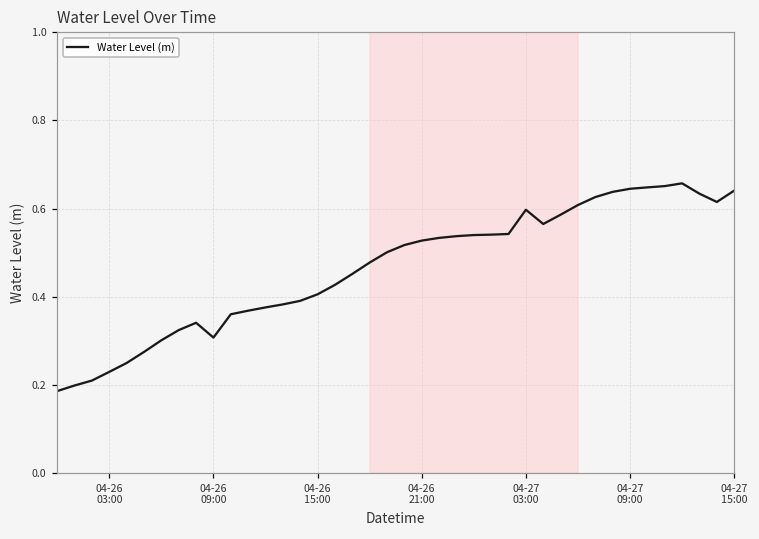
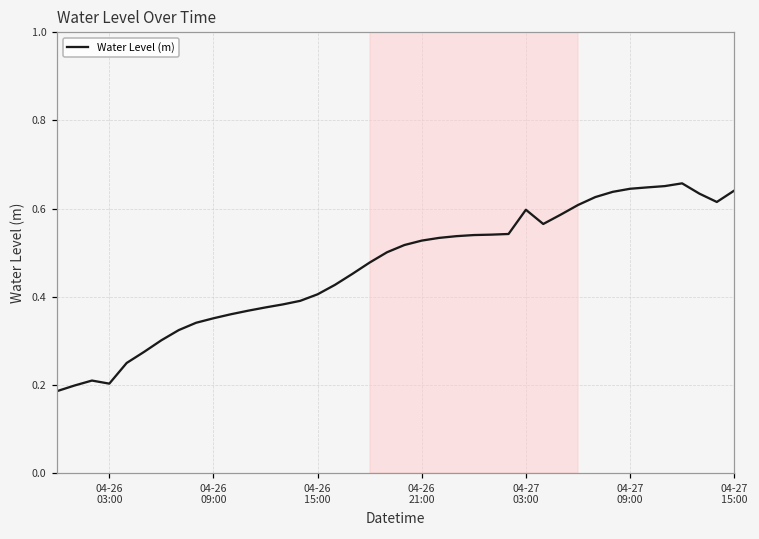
  {
-   "04-26 03:00": 0.23,
-   "04-26 09:00": 0.31,
+   "04-26 03:00": 0.20,
+   "04-26 09:00": 0.35,
    "04-26 15:00": 0.41,
    "04-26 21:00": 0.53,
    "04-27 03:00": 0.60,
    "04-27 09:00": 0.65,
    "04-27 15:00": 0.64
  }
